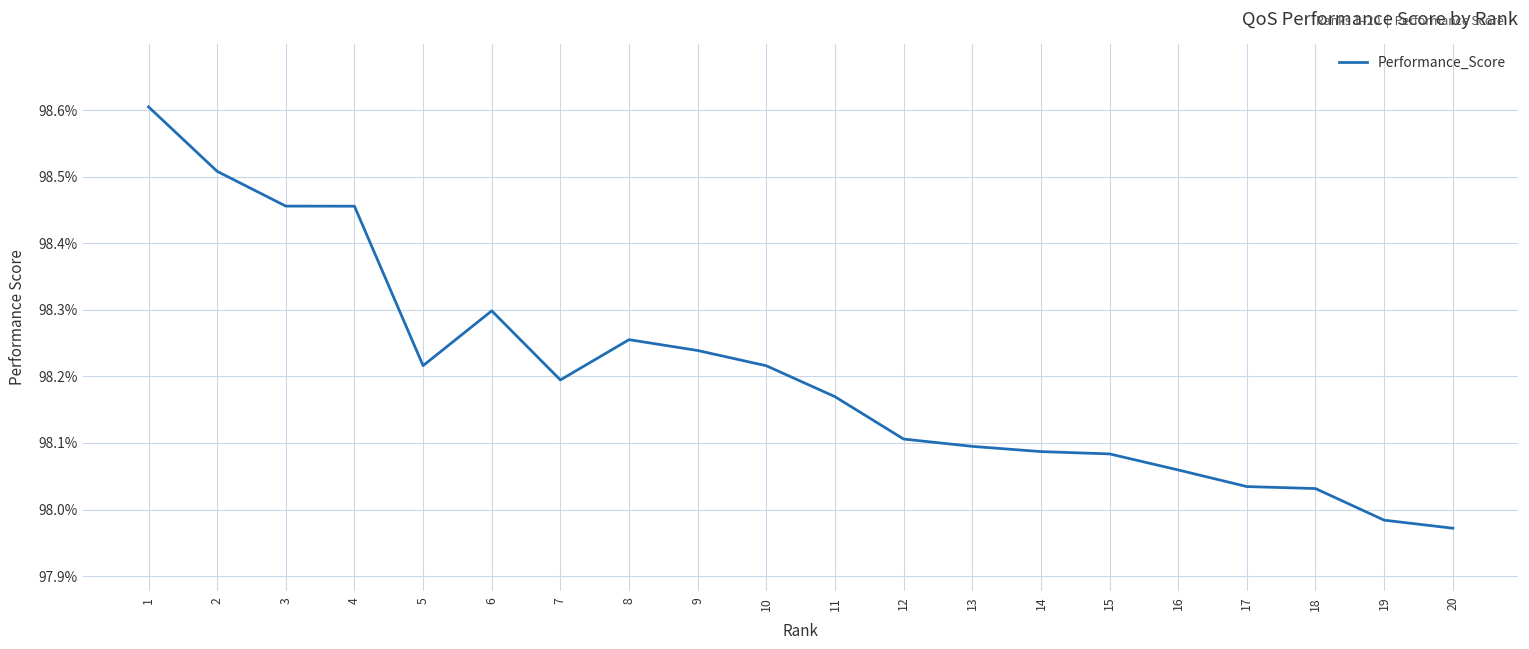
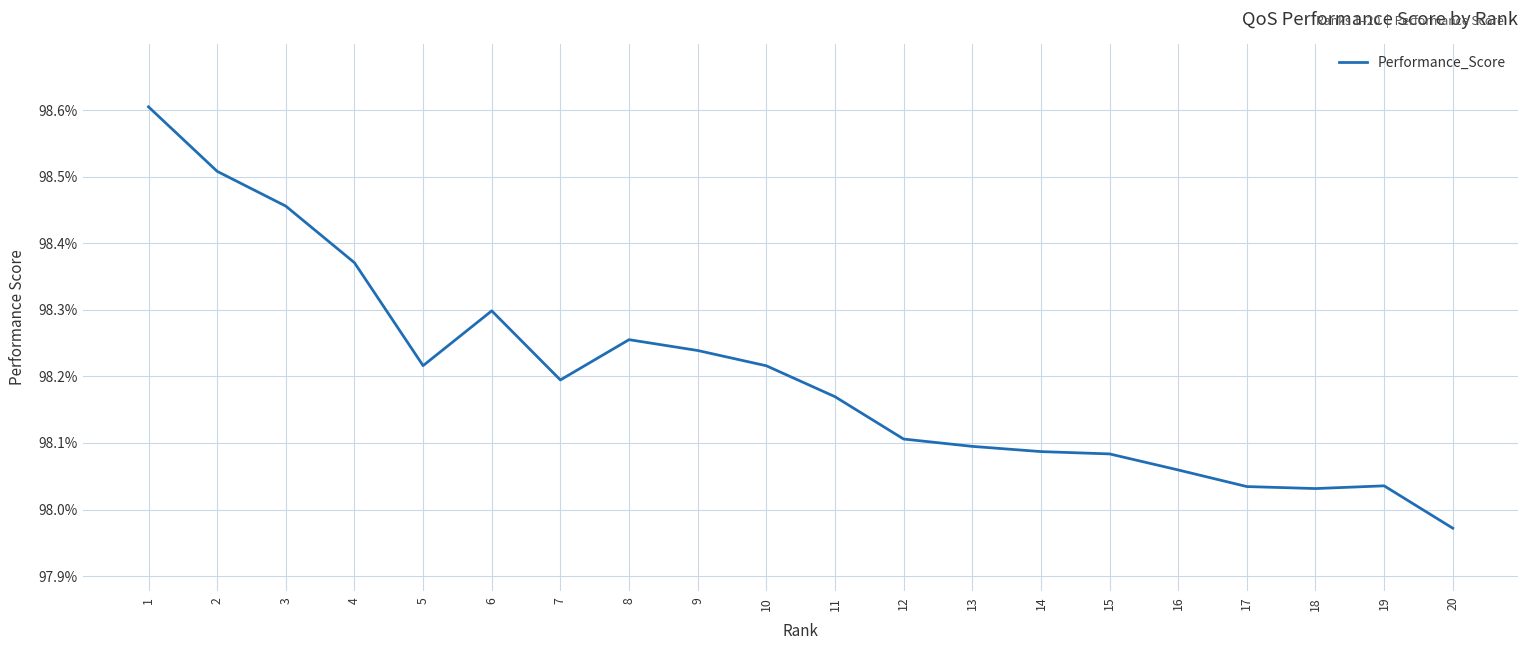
  {
    "1": "98.60%",
    "2": "98.51%",
    "3": "98.46%",
-   "4": "98.46%",
+   "4": "98.37%",
    "5": "98.22%",
    "6": "98.30%",
    "7": "98.19%",
    "8": "98.26%",
    "9": "98.24%",
    "10": "98.22%",
    "11": "98.17%",
    "12": "98.11%",
    "13": "98.09%",
    "14": "98.09%",
    "15": "98.08%",
    "16": "98.06%",
    "17": "98.03%",
    "18": "98.03%",
-   "19": "97.98%",
+   "19": "98.04%",
    "20": "97.97%"
  }
